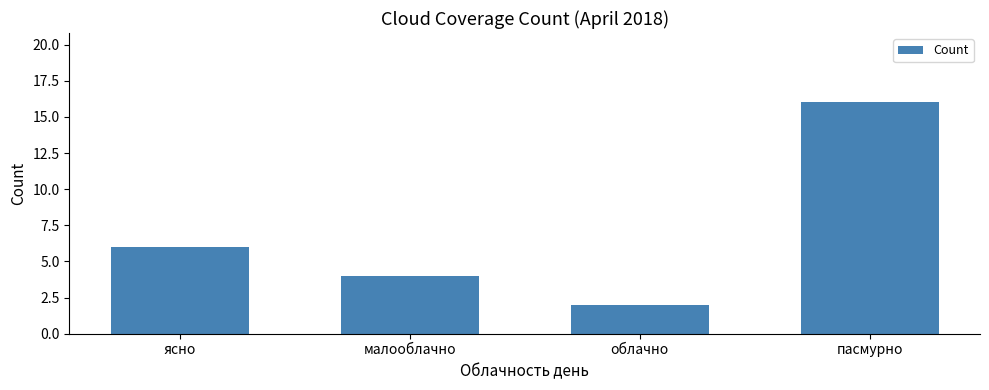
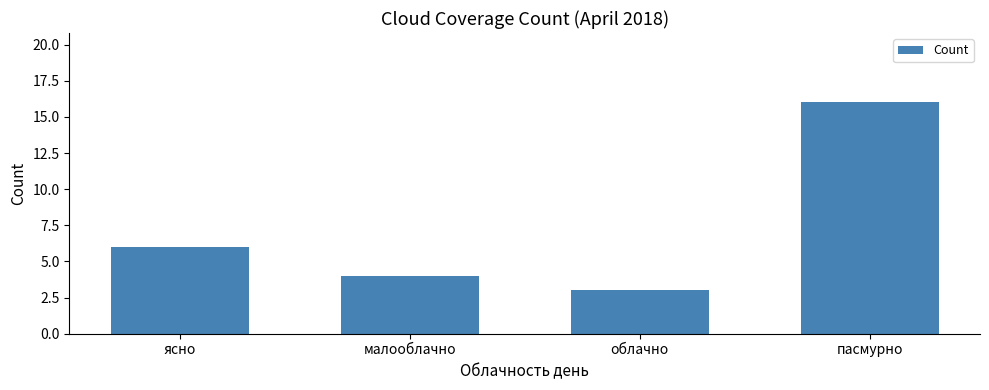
  {
    "ясно": 6,
    "малооблачно": 4,
-   "облачно": 2,
+   "облачно": 3,
    "пасмурно": 16
  }
